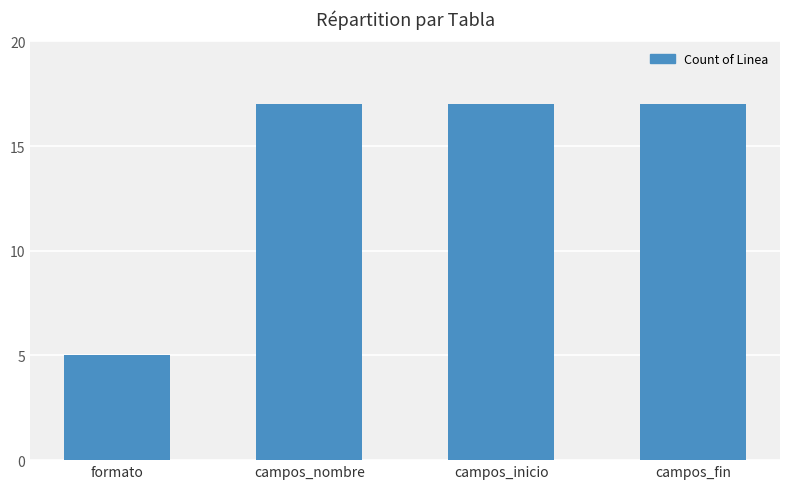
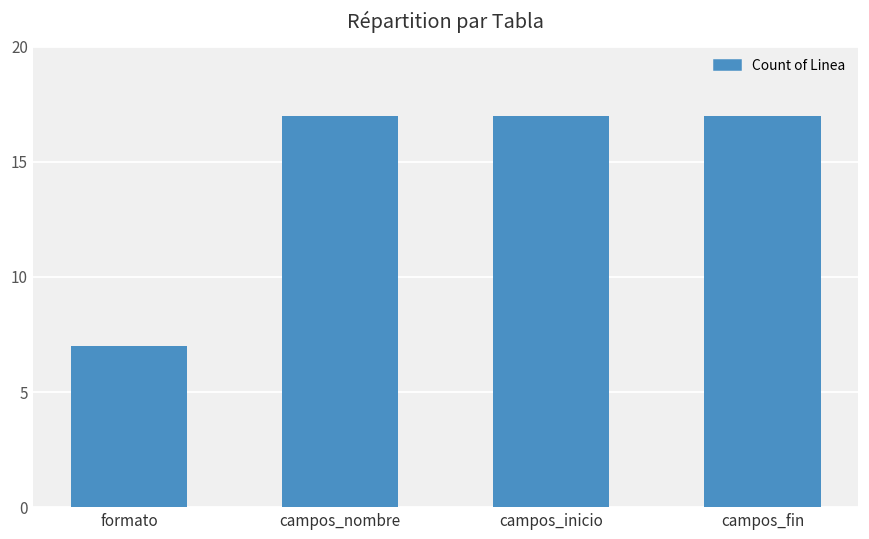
  {
-   "formato": 5,
+   "formato": 7,
    "campos_nombre": 17,
    "campos_inicio": 17,
    "campos_fin": 17
  }
